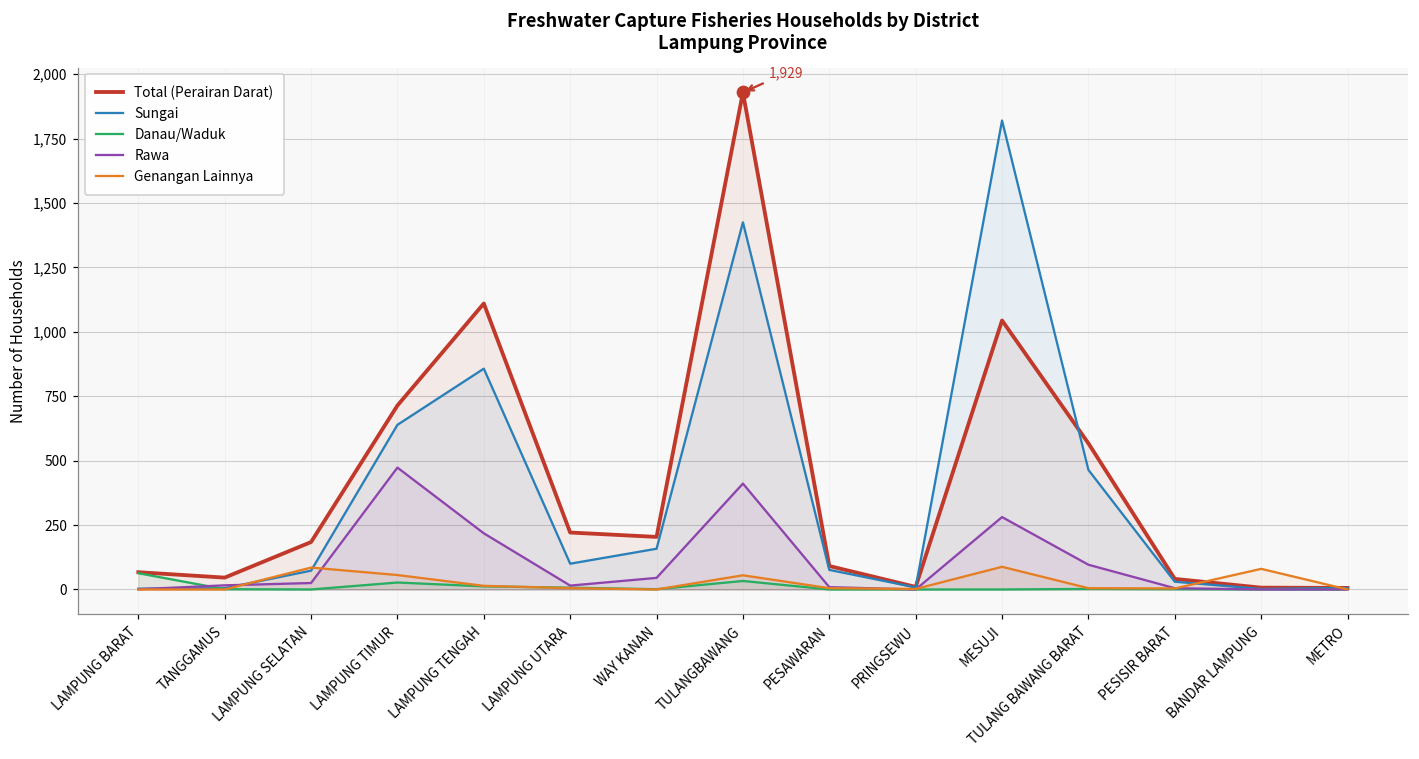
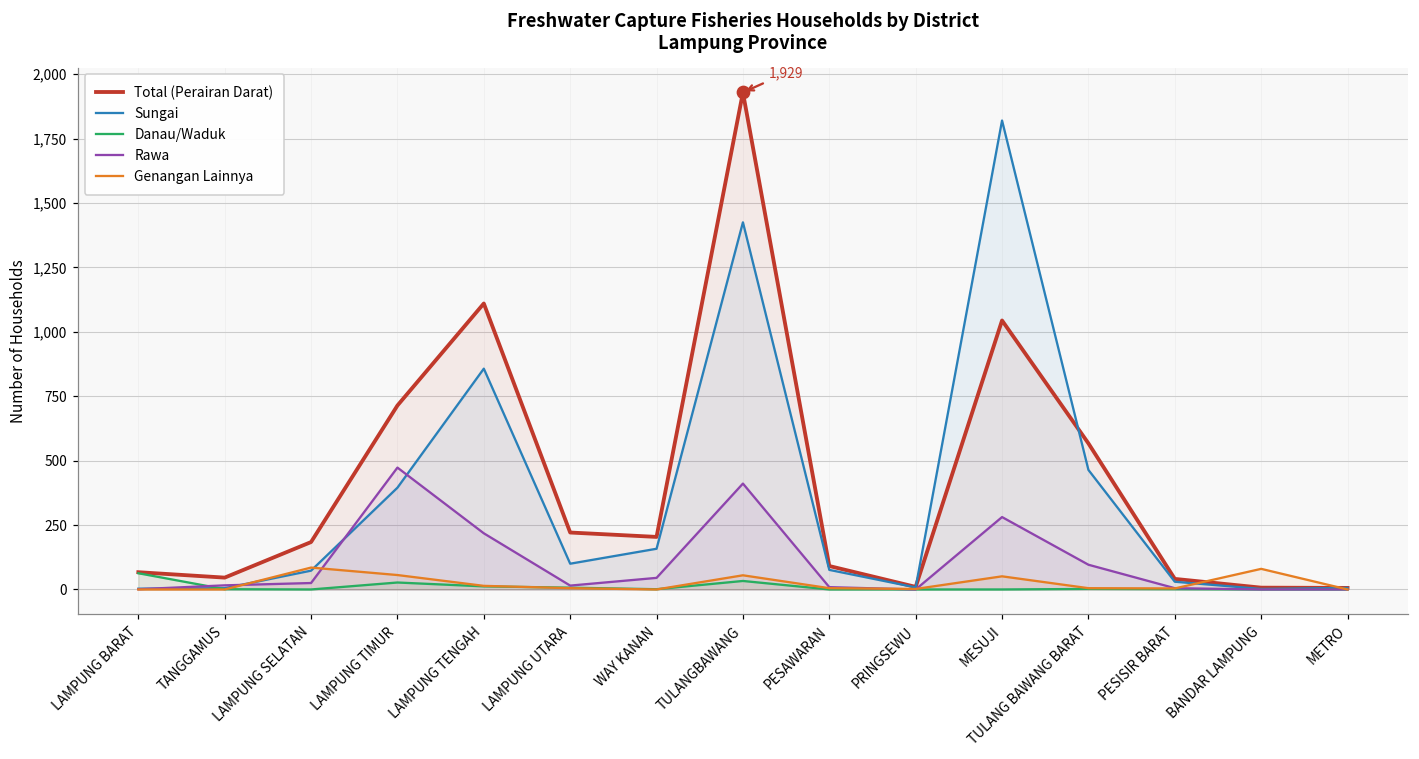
  {
    "Sungai": {
      "LAMPUNG SELATAN": "70",
-     "LAMPUNG TIMUR": "640",
+     "LAMPUNG TIMUR": "400",
      "LAMPUNG TENGAH": "860",
      "LAMPUNG UTARA": "100",
      "WAY KANAN": "160",
      "TULANGBAWANG": "1,430",
      "PESAWARAN": "80",
      "MESUJI": "1,820",
      "TULANG BAWANG BARAT": "460"
    },
    "Danau/Waduk": {
      "LAMPUNG SELATAN": "0",
      "LAMPUNG TIMUR": "30",
      "TULANGBAWANG": "30",
      "MESUJI": "0"
    },
    "Rawa": {
      "TANGGAMUS": "20",
      "LAMPUNG SELATAN": "30",
      "LAMPUNG TIMUR": "470",
      "LAMPUNG TENGAH": "220",
      "WAY KANAN": "50",
      "TULANGBAWANG": "410",
      "MESUJI": "280",
      "TULANG BAWANG BARAT": "100"
    },
    "Genangan Lainnya": {
      "LAMPUNG SELATAN": "90",
      "LAMPUNG TIMUR": "60",
      "TULANGBAWANG": "60",
-     "MESUJI": "90",
+     "MESUJI": "50",
      "BANDAR LAMPUNG": "80"
    }
  }
